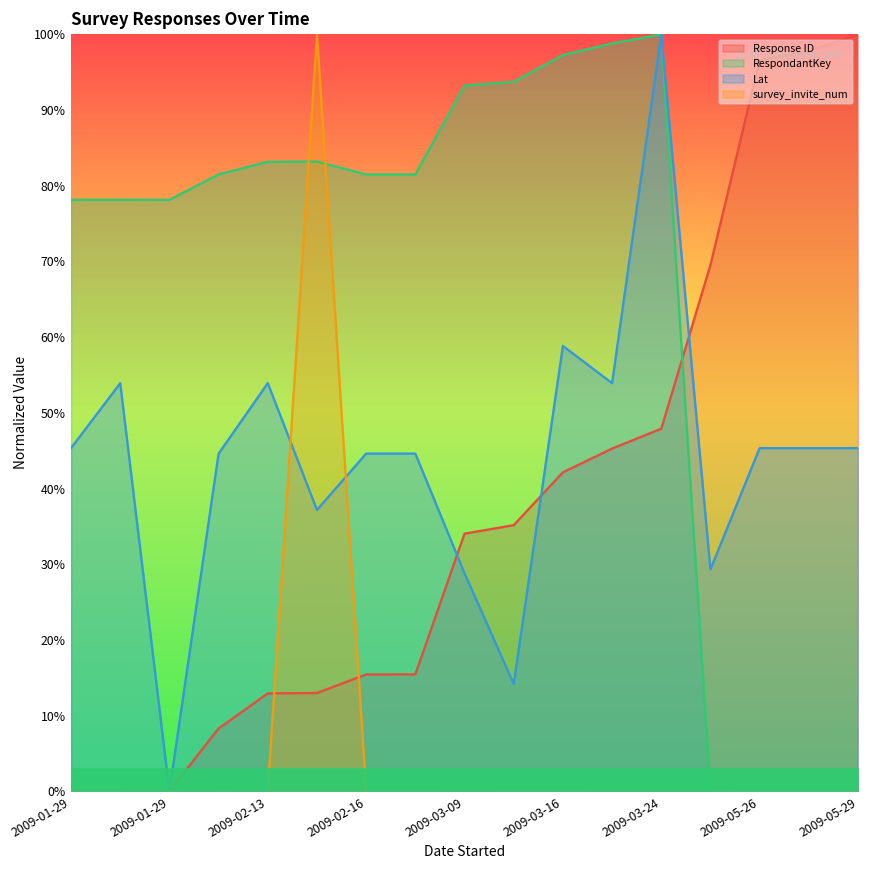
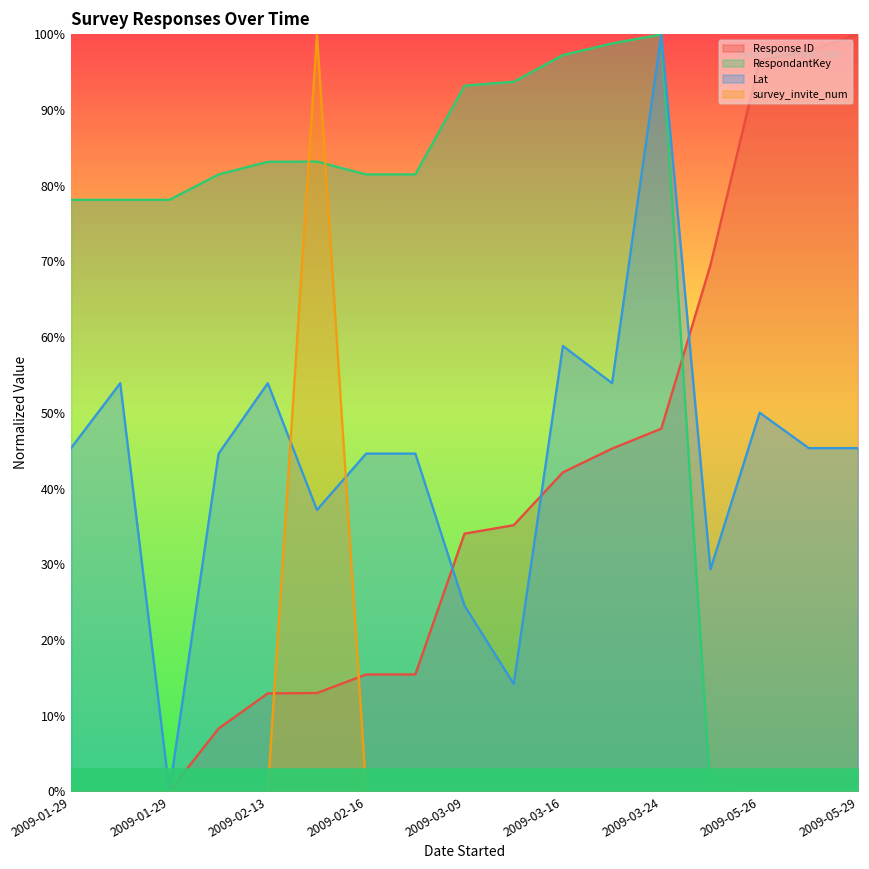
  {
    "Lat": {
-     "2009-03-09": "29%",
+     "2009-03-09": "25%",
      "2009-03-16": "59%",
-     "2009-05-26": "45%",
+     "2009-05-26": "50%",
      "2009-05-29": "45%"
    }
  }
